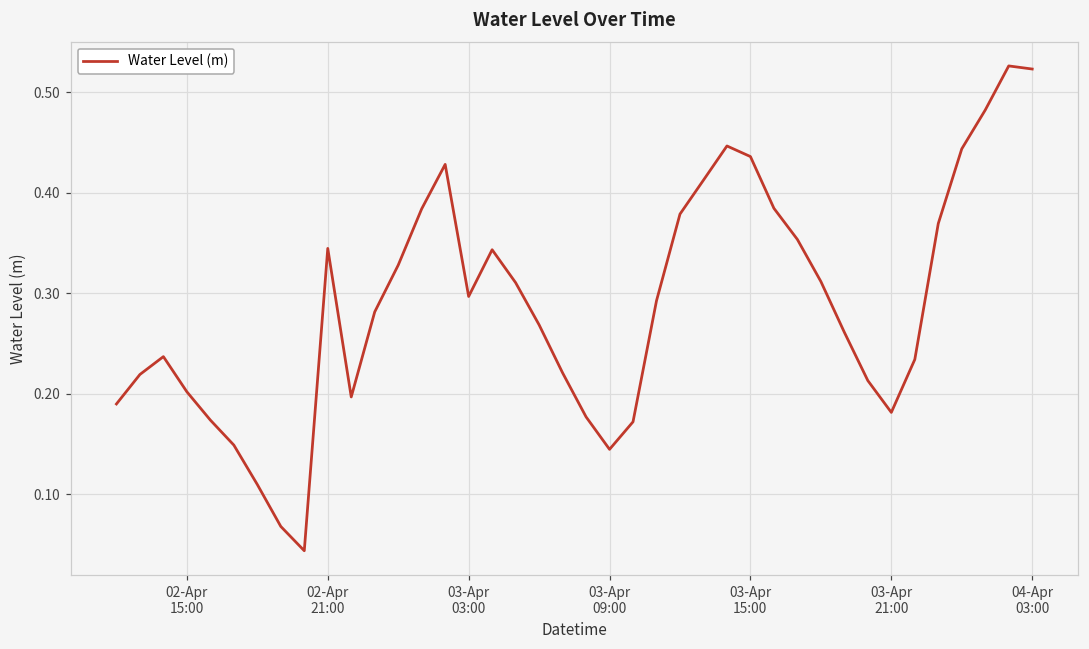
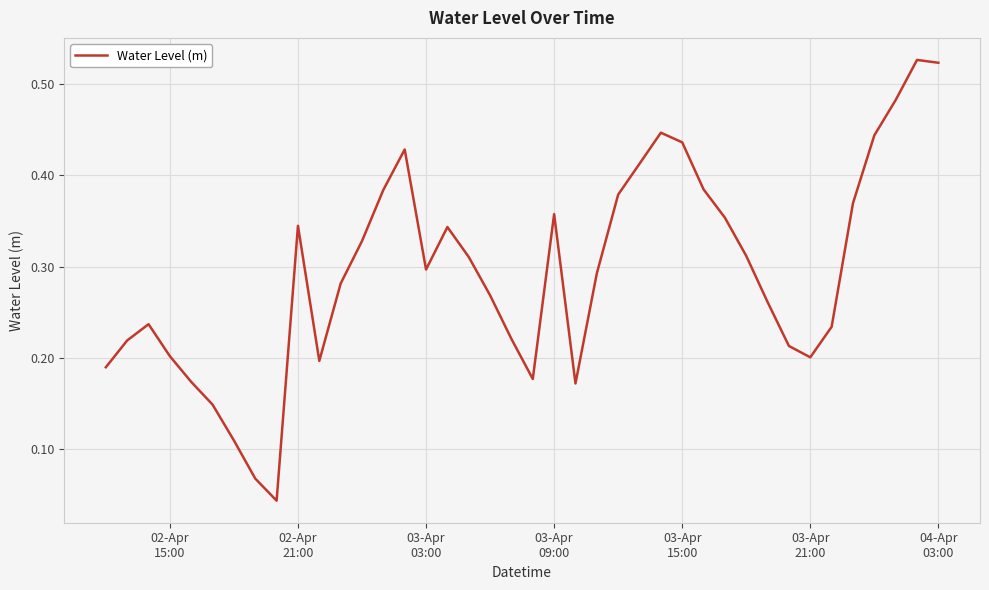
  {
    "02-Apr 15:00": 0.20,
    "02-Apr 21:00": 0.34,
    "03-Apr 03:00": 0.30,
-   "03-Apr 09:00": 0.14,
+   "03-Apr 09:00": 0.36,
    "03-Apr 15:00": 0.44,
-   "03-Apr 21:00": 0.18,
+   "03-Apr 21:00": 0.20,
    "04-Apr 03:00": 0.52
  }
